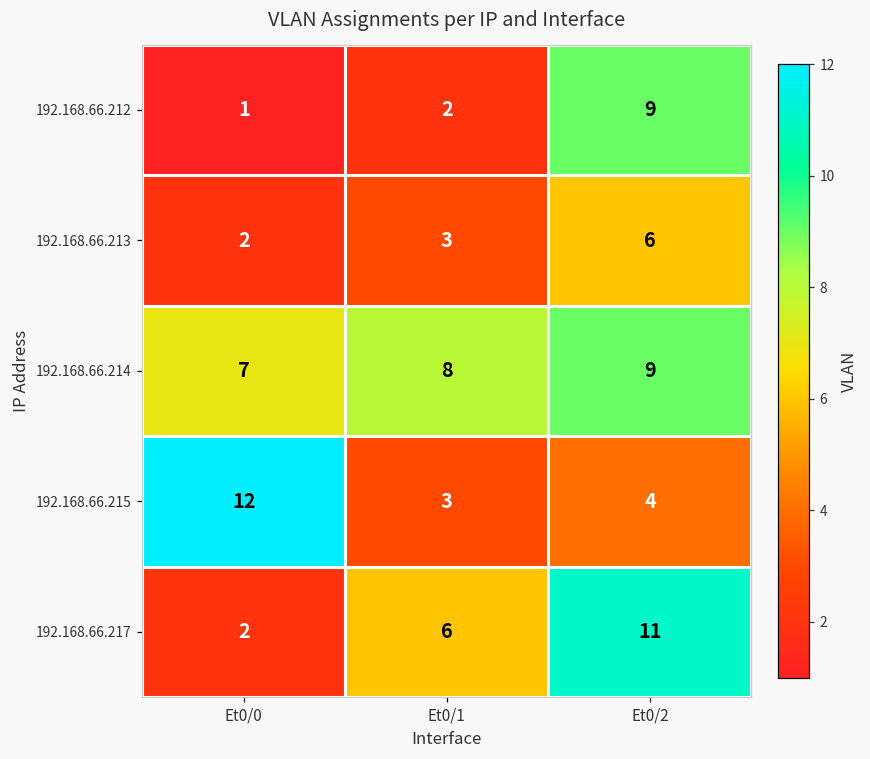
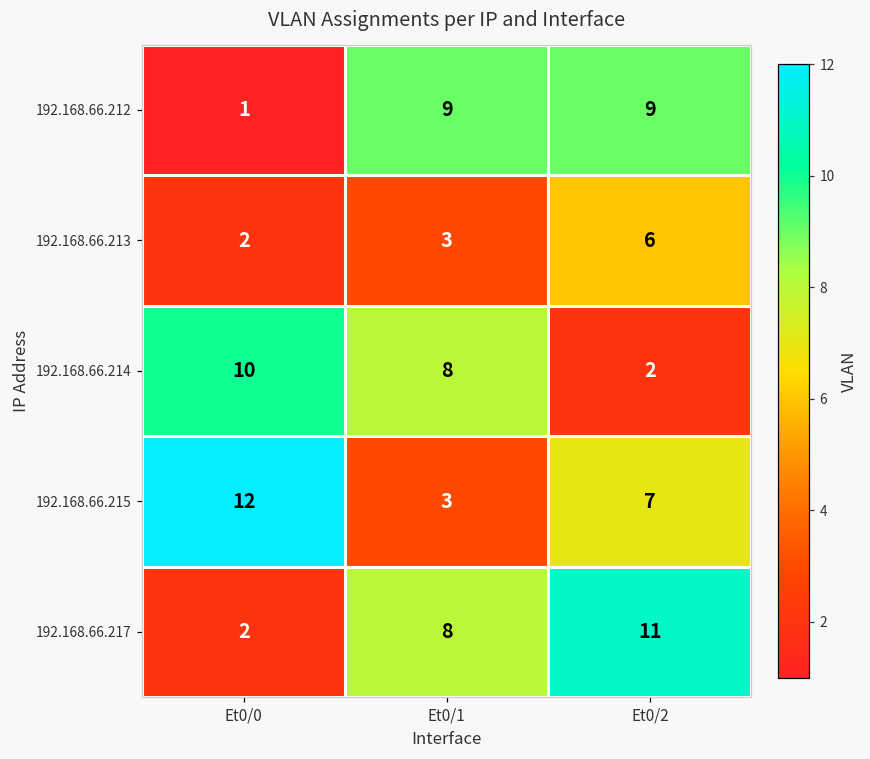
  {
    "192.168.66.212": {
      "Et0/0": 1,
-     "Et0/1": 2,
+     "Et0/1": 9,
      "Et0/2": 9
    },
    "192.168.66.213": {
      "Et0/0": 2,
      "Et0/1": 3,
      "Et0/2": 6
    },
    "192.168.66.214": {
-     "Et0/0": 7,
+     "Et0/0": 10,
      "Et0/1": 8,
-     "Et0/2": 9
+     "Et0/2": 2
    },
    "192.168.66.215": {
      "Et0/0": 12,
      "Et0/1": 3,
-     "Et0/2": 4
+     "Et0/2": 7
    },
    "192.168.66.217": {
      "Et0/0": 2,
-     "Et0/1": 6,
+     "Et0/1": 8,
      "Et0/2": 11
    }
  }
